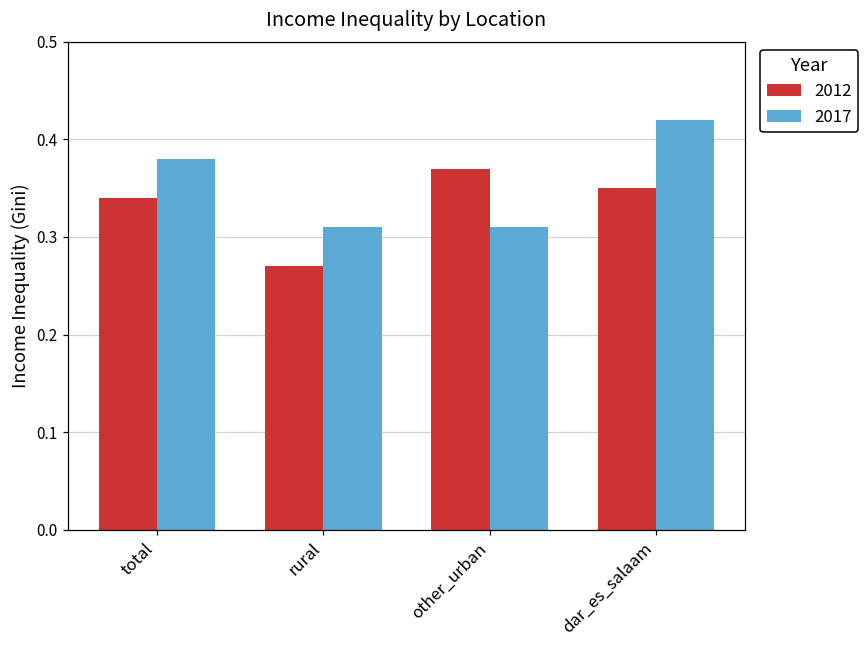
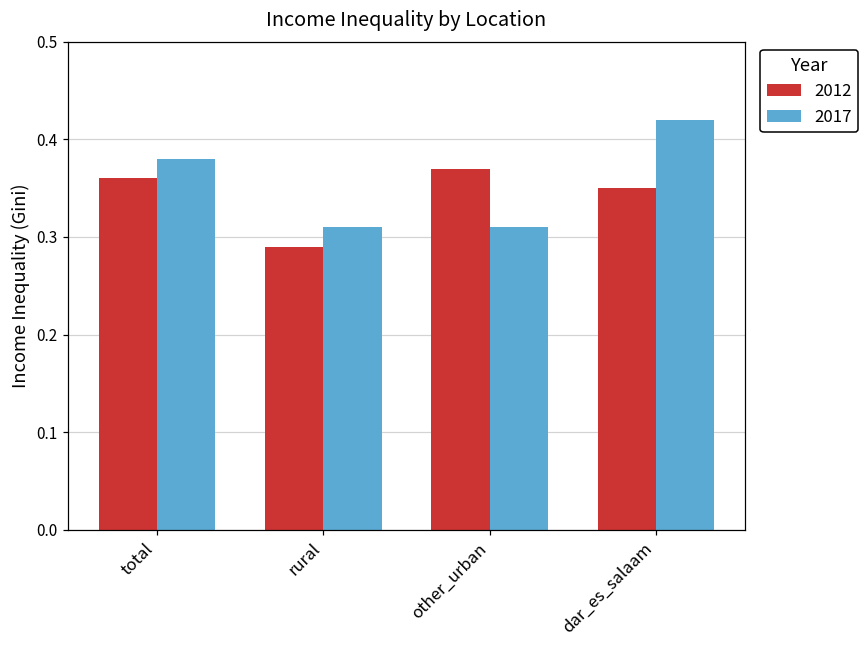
  {
    "2012": {
-     "total": 0.34,
-     "rural": 0.27,
+     "total": 0.36,
+     "rural": 0.29,
      "other_urban": 0.37,
      "dar_es_salaam": 0.35
    },
    "2017": {
      "total": 0.38,
      "rural": 0.31,
      "other_urban": 0.31,
      "dar_es_salaam": 0.42
    }
  }
